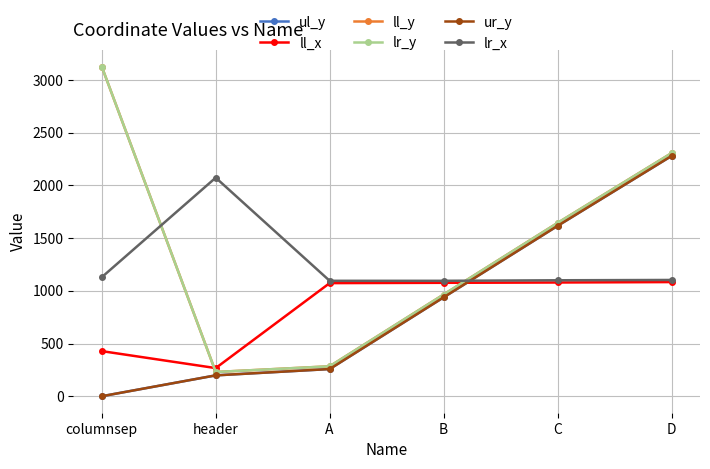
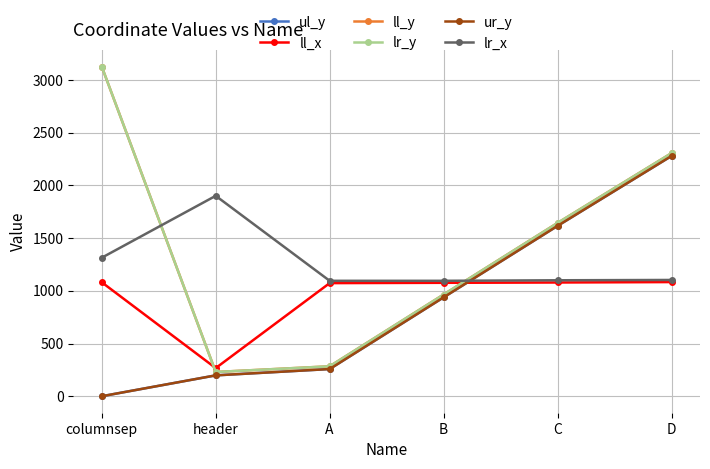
  {
    "ur_y": {
      "columnsep": 0,
      "header": 200,
      "A": 260,
      "B": 940,
      "C": 1620,
      "D": 2280
    },
    "ll_x": {
-     "columnsep": 430,
+     "columnsep": 1080,
      "header": 270
    },
    "lr_y": {
      "columnsep": 3130,
      "header": 230,
      "A": 280,
      "B": 970,
      "C": 1640,
      "D": 2310
    },
    "lr_x": {
-     "columnsep": 1130,
-     "header": 2070
+     "columnsep": 1310,
+     "header": 1900
    }
  }
